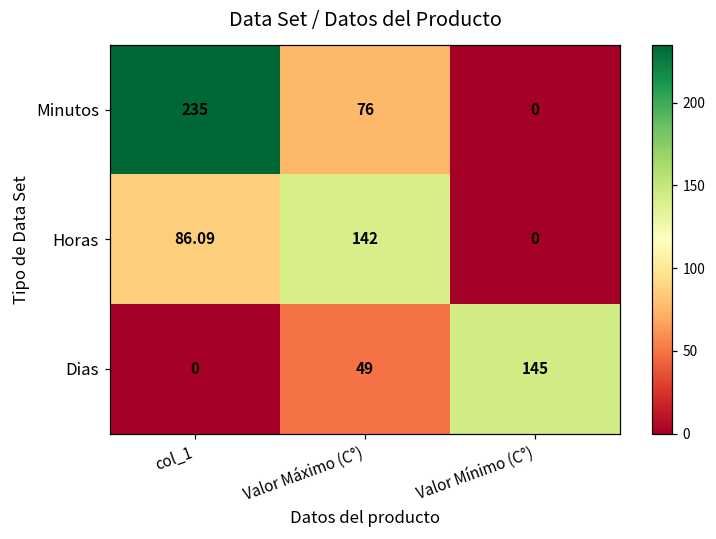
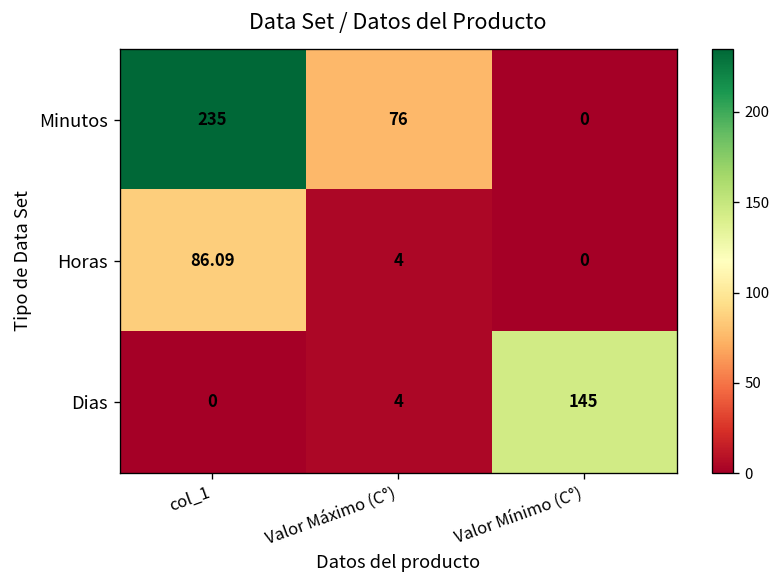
  {
    "Minutos": {
      "col_1": 235,
      "Valor Máximo (C°)": 76,
      "Valor Mínimo (C°)": 0
    },
    "Horas": {
      "col_1": 86.09,
-     "Valor Máximo (C°)": 142,
+     "Valor Máximo (C°)": 4,
      "Valor Mínimo (C°)": 0
    },
    "Dias": {
      "col_1": 0,
-     "Valor Máximo (C°)": 49,
+     "Valor Máximo (C°)": 4,
      "Valor Mínimo (C°)": 145
    }
  }
